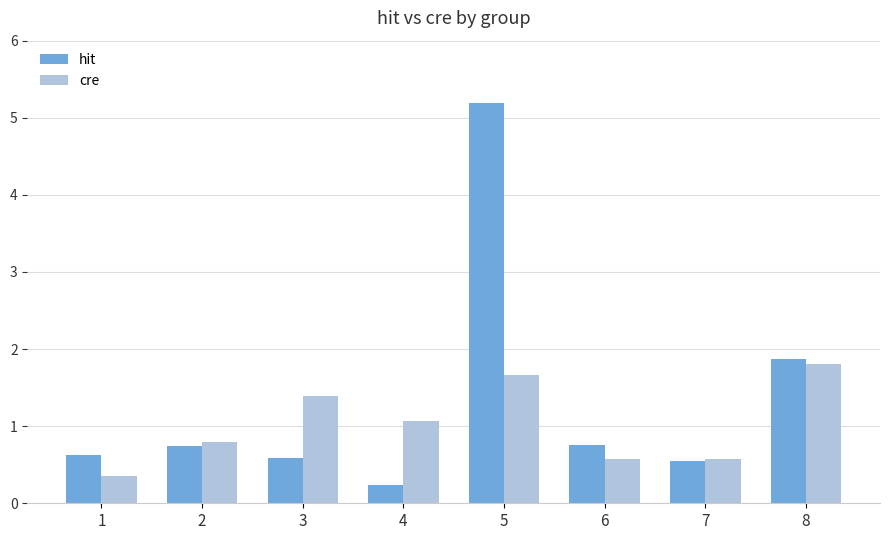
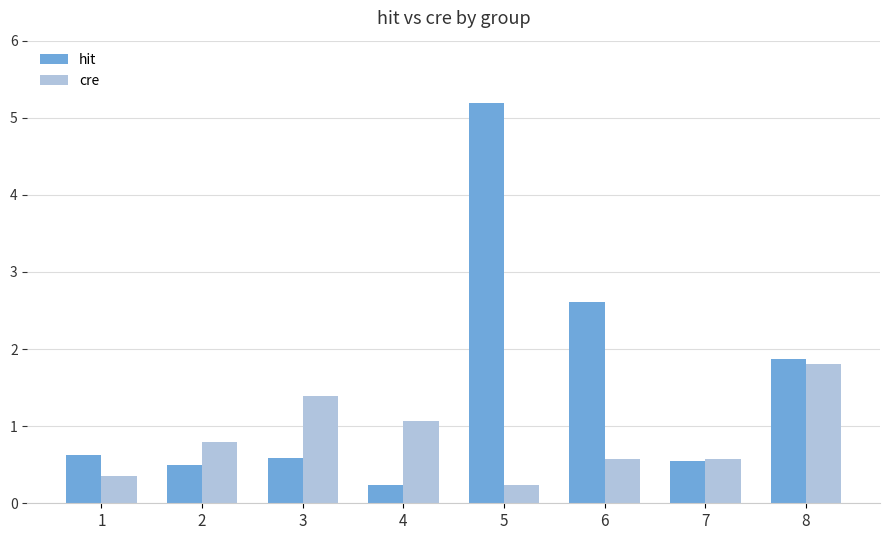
  {
    "hit": {
      "1": 0.6,
-     "2": 0.7,
+     "2": 0.5,
      "3": 0.6,
      "4": 0.2,
      "5": 5.2,
-     "6": 0.8,
+     "6": 2.6,
      "7": 0.5,
      "8": 1.9
    },
    "cre": {
      "1": 0.3,
      "2": 0.8,
      "3": 1.4,
      "4": 1.1,
-     "5": 1.7,
+     "5": 0.2,
      "6": 0.6,
      "7": 0.6,
      "8": 1.8
    }
  }
